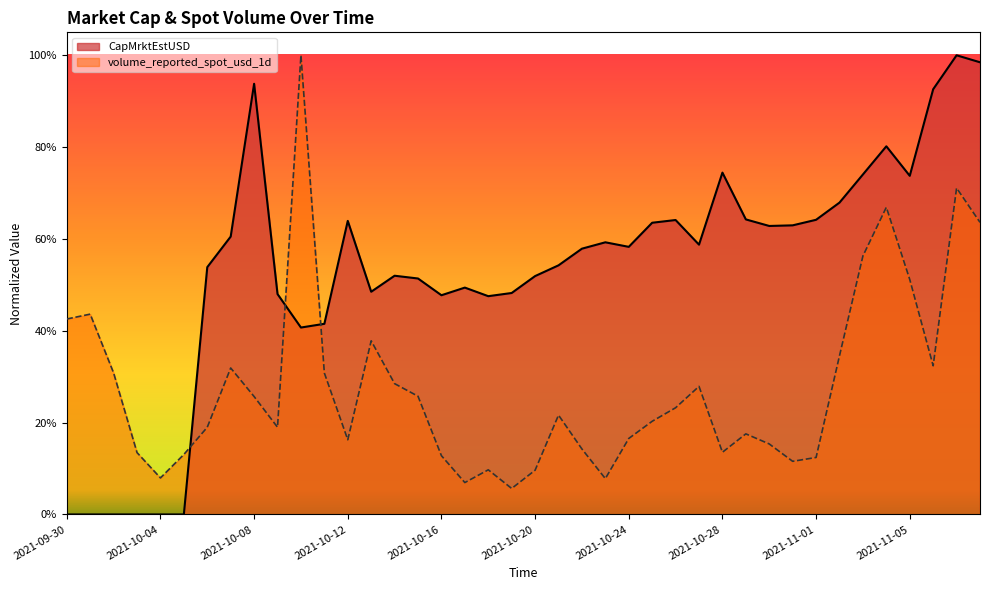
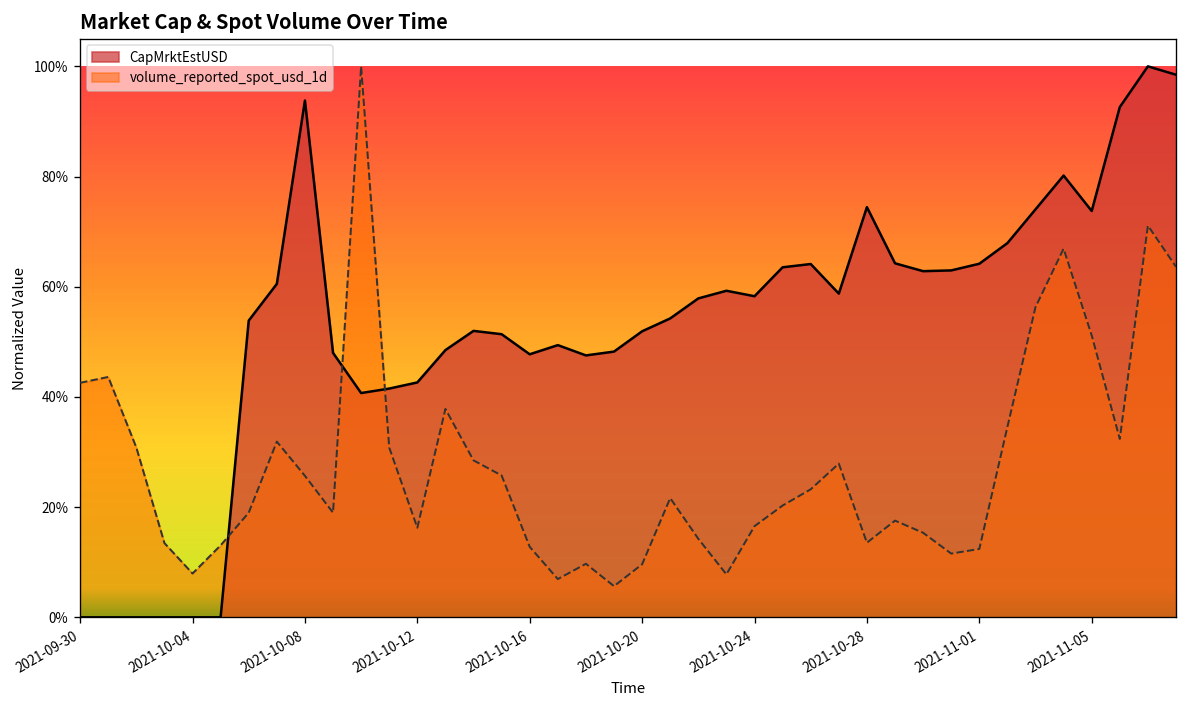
  {
    "CapMrktEstUSD": {
      "2021-09-30": "0%",
      "2021-10-04": "0%",
      "2021-10-08": "94%",
-     "2021-10-12": "64%",
+     "2021-10-12": "43%",
      "2021-10-16": "48%",
      "2021-10-20": "52%",
      "2021-10-24": "58%",
      "2021-10-28": "74%",
      "2021-11-01": "64%",
      "2021-11-05": "74%"
    },
    "volume_reported_spot_usd_1d": {
      "2021-09-30": "43%",
      "2021-10-04": "8%",
      "2021-10-08": "26%",
      "2021-10-12": "16%",
      "2021-10-16": "13%",
      "2021-10-20": "10%",
      "2021-10-24": "17%",
      "2021-10-28": "14%",
      "2021-11-01": "12%",
      "2021-11-05": "51%"
    }
  }
